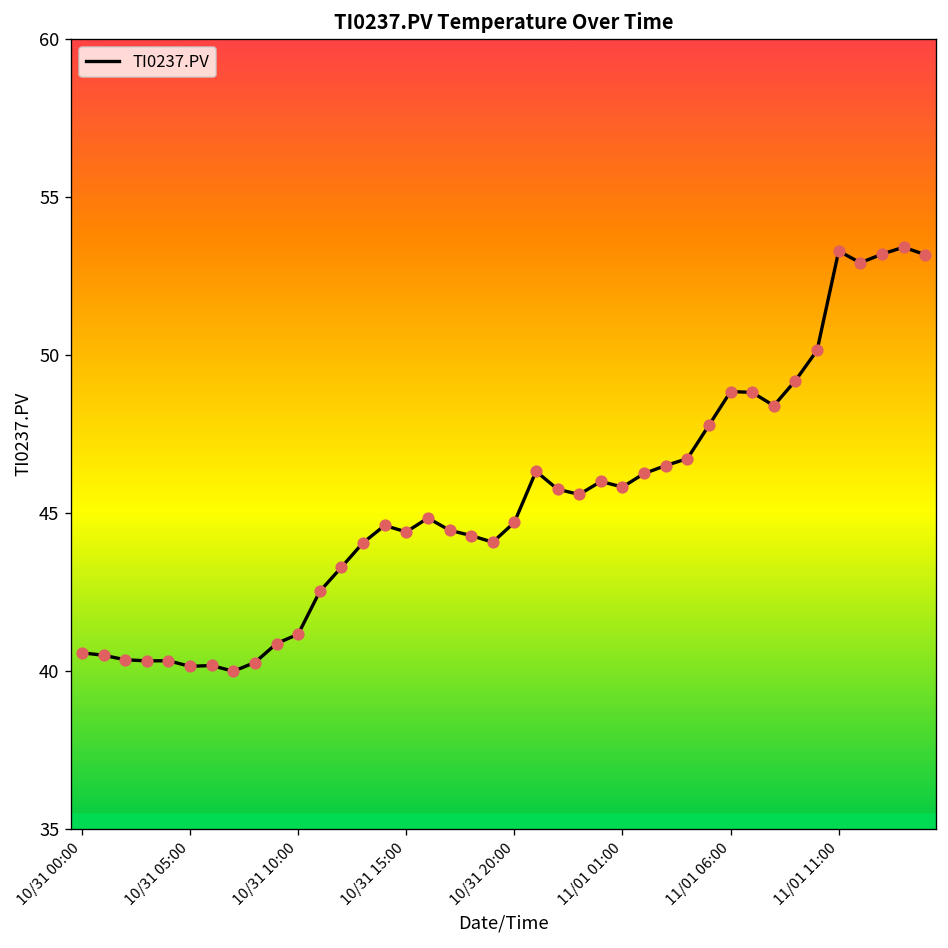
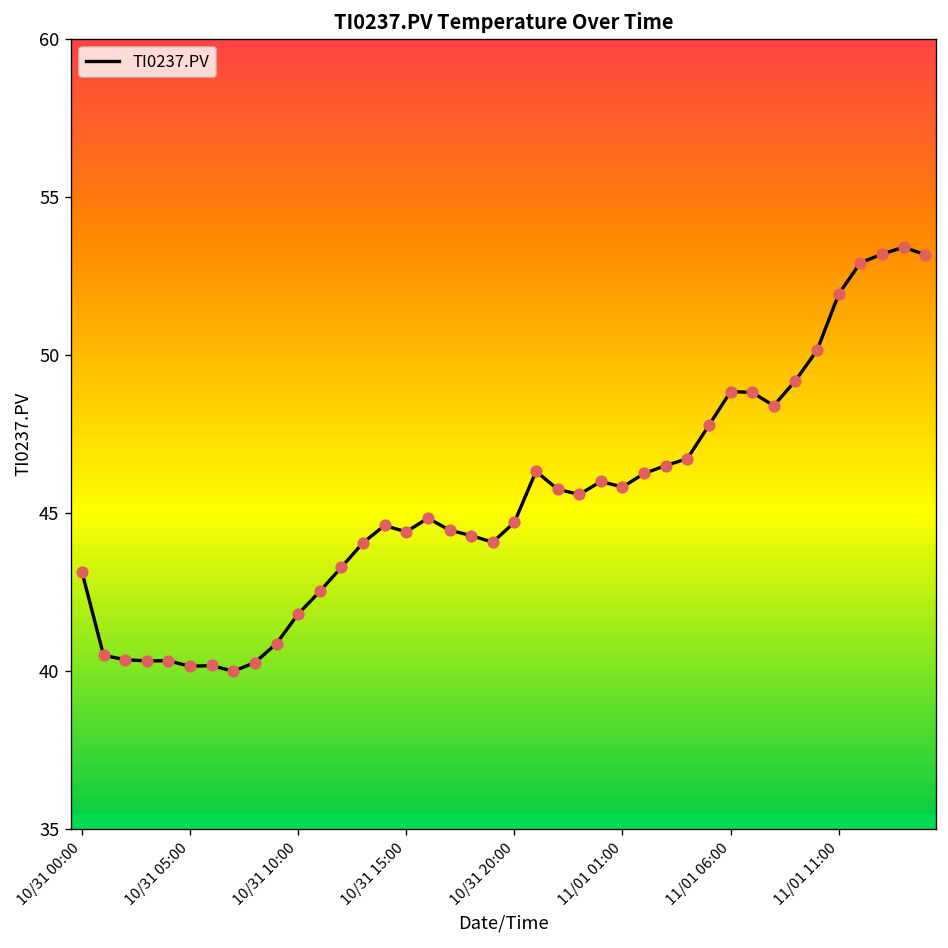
  {
-   "10/31 00:00": 40.6,
+   "10/31 00:00": 43.1,
    "10/31 05:00": 40.2,
-   "10/31 10:00": 41.2,
+   "10/31 10:00": 41.8,
    "10/31 15:00": 44.4,
    "10/31 20:00": 44.7,
    "11/01 01:00": 45.8,
    "11/01 06:00": 48.8,
-   "11/01 11:00": 53.3
+   "11/01 11:00": 51.9
  }
